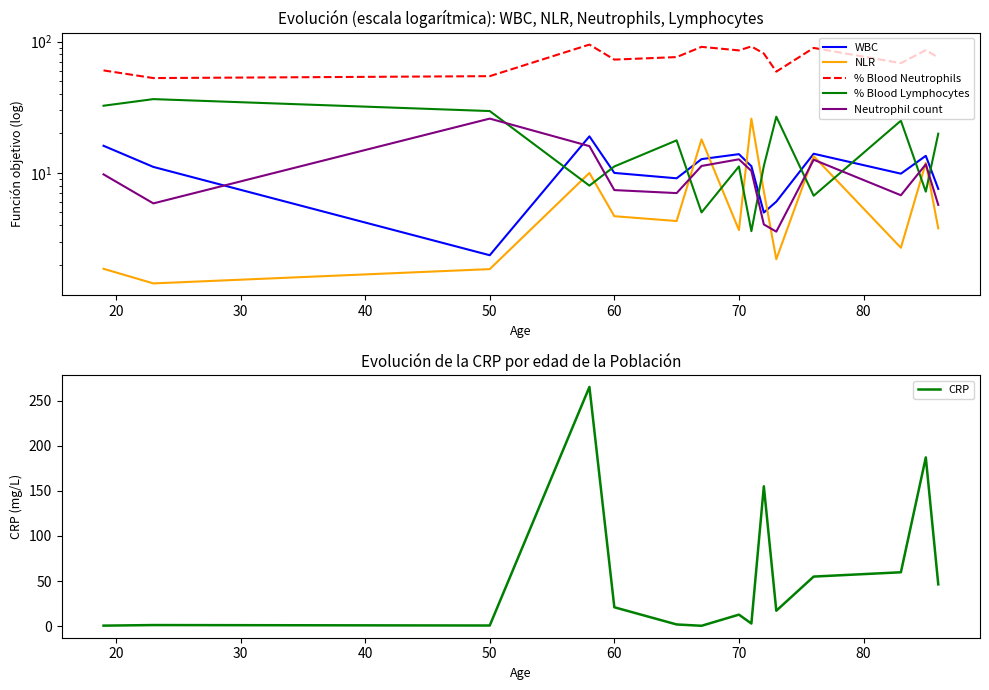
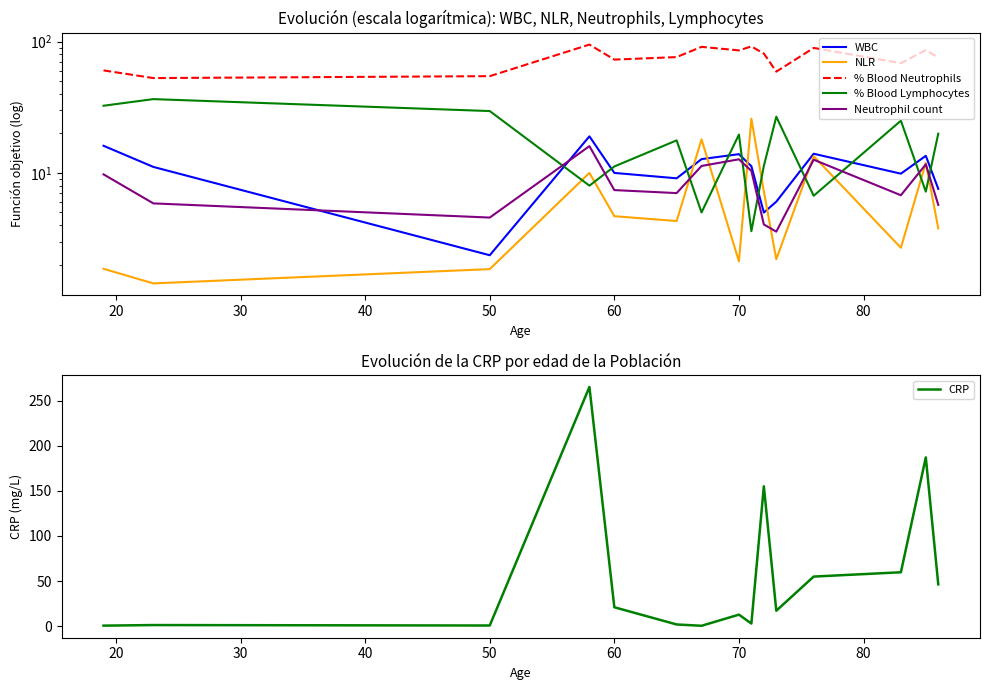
  {
    "Evolución (escala logarítmica): WBC, NLR, Neutrophils, Lymphocytes": {
      "WBC": {
        "50": 2.4,
        "60": 10,
        "70": 14
      },
      "NLR": {
        "50": 1.9,
        "60": 4.7,
-       "70": 3.7
+       "70": 2.1
      },
      "% Blood Neutrophils": {
        "50": 55,
        "60": 70,
        "70": 90
      },
      "% Blood Lymphocytes": {
        "50": 30,
        "60": 11,
-       "70": 11
+       "70": 20
      },
      "Neutrophil count": {
-       "50": 26,
+       "50": 4.6,
        "60": 7,
        "70": 13
      }
    },
    "Evolución de la CRP por edad de la Población": {
      "50": 0,
      "60": 20,
      "70": 10
    }
  }
